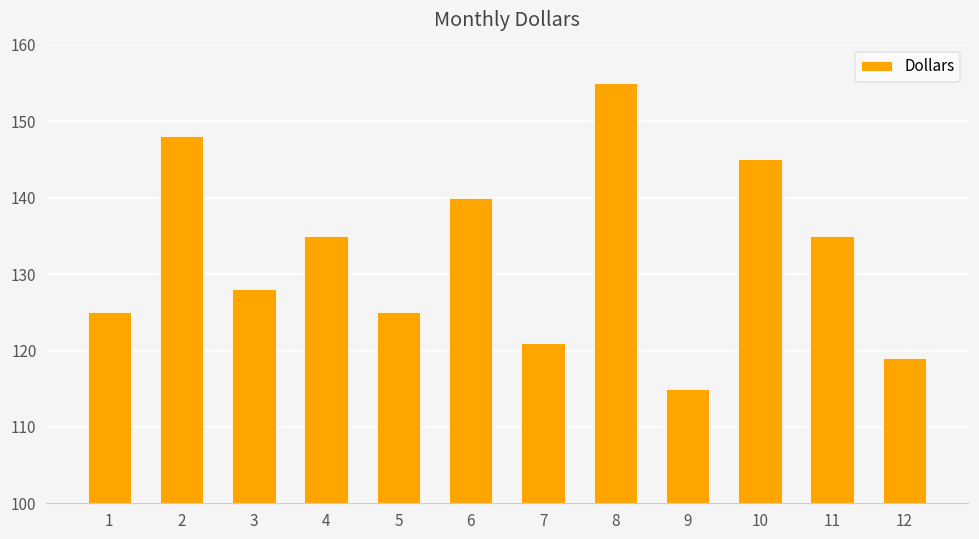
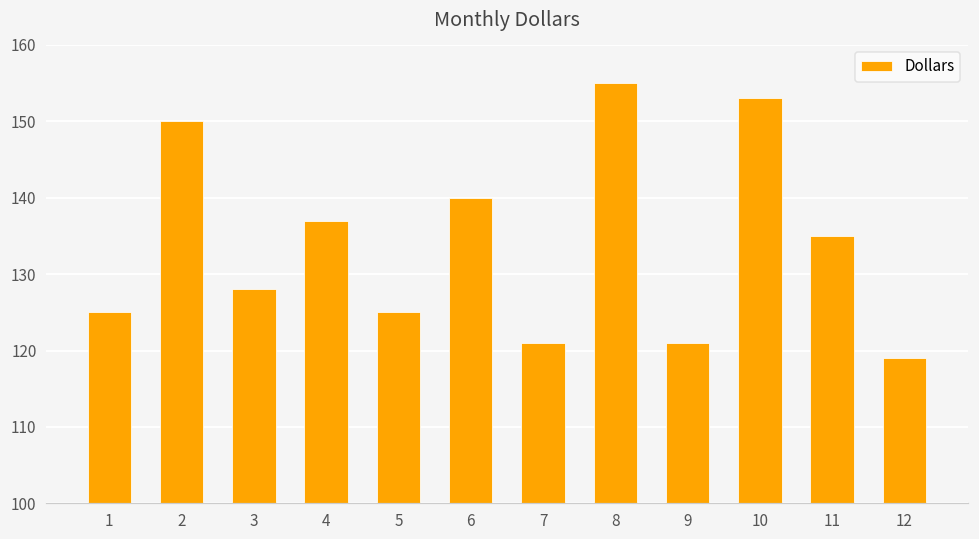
  {
    "1": 125,
-   "2": 148,
+   "2": 150,
    "3": 128,
-   "4": 135,
+   "4": 137,
    "5": 125,
    "6": 140,
    "7": 121,
    "8": 155,
-   "9": 115,
-   "10": 145,
+   "9": 121,
+   "10": 153,
    "11": 135,
    "12": 119
  }
